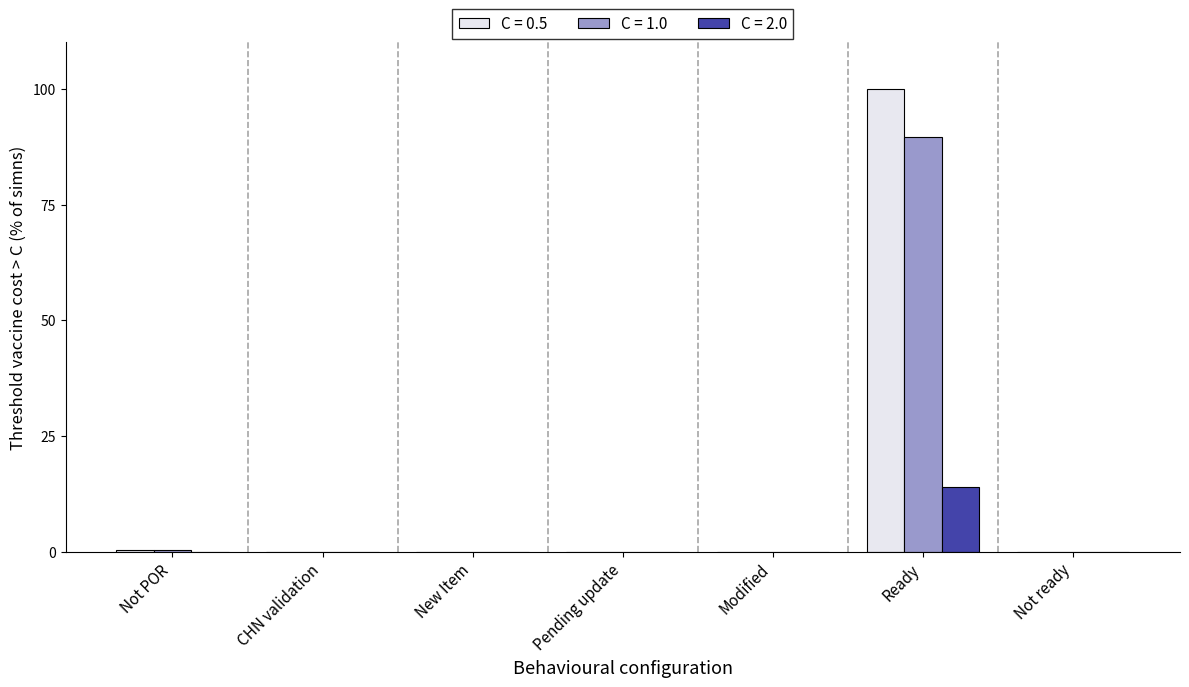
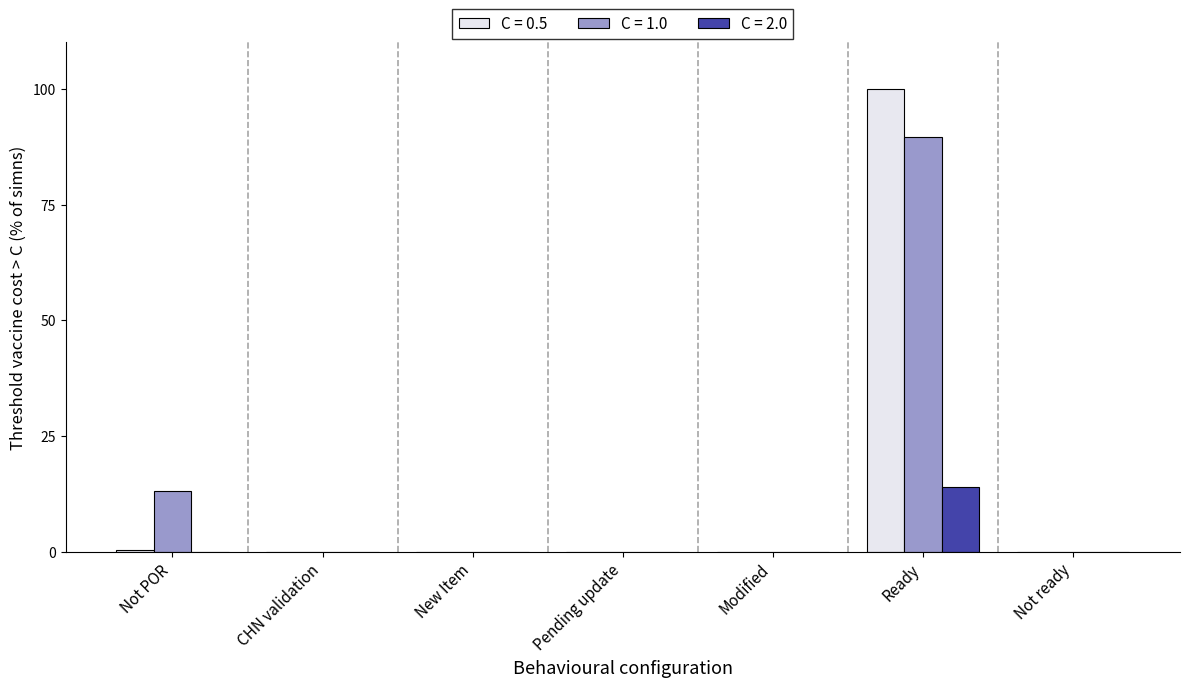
  {
    "C = 0.5": {
      "CHN validation": 0,
      "New Item": 0,
      "Pending update": 0,
      "Modified": 0,
      "Ready": 100,
      "Not ready": 0
    },
    "C = 1.0": {
-     "Not POR": 0,
+     "Not POR": 13,
      "CHN validation": 0,
      "New Item": 0,
      "Pending update": 0,
      "Modified": 0,
      "Ready": 90,
      "Not ready": 0
    },
    "C = 2.0": {
      "Not POR": 0,
      "CHN validation": 0,
      "New Item": 0,
      "Pending update": 0,
      "Modified": 0,
      "Ready": 14,
      "Not ready": 0
    }
  }
